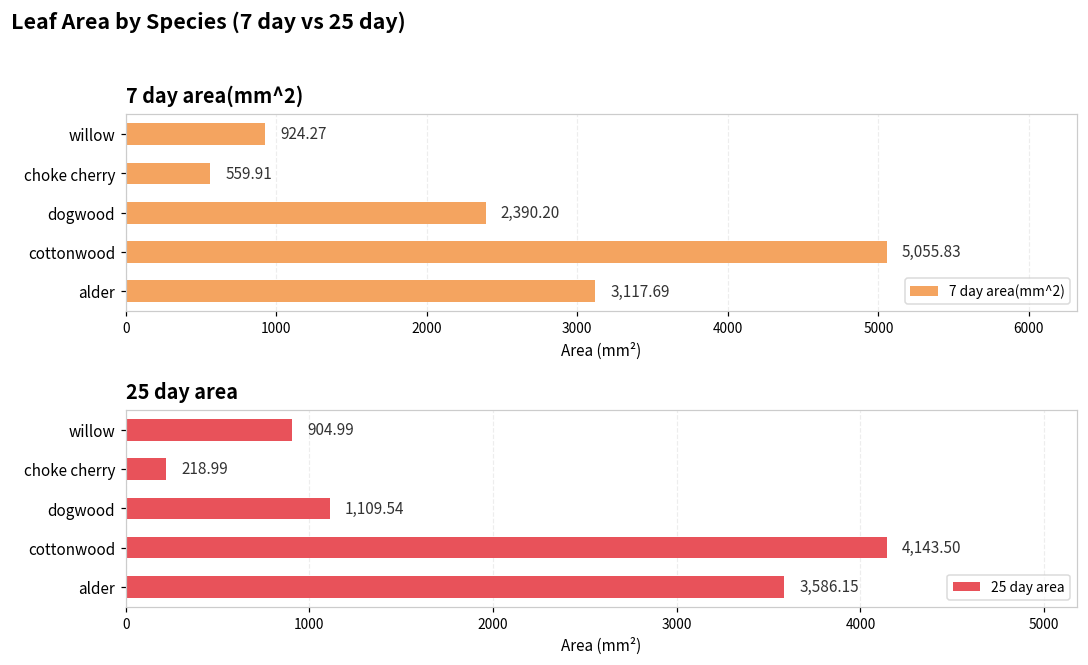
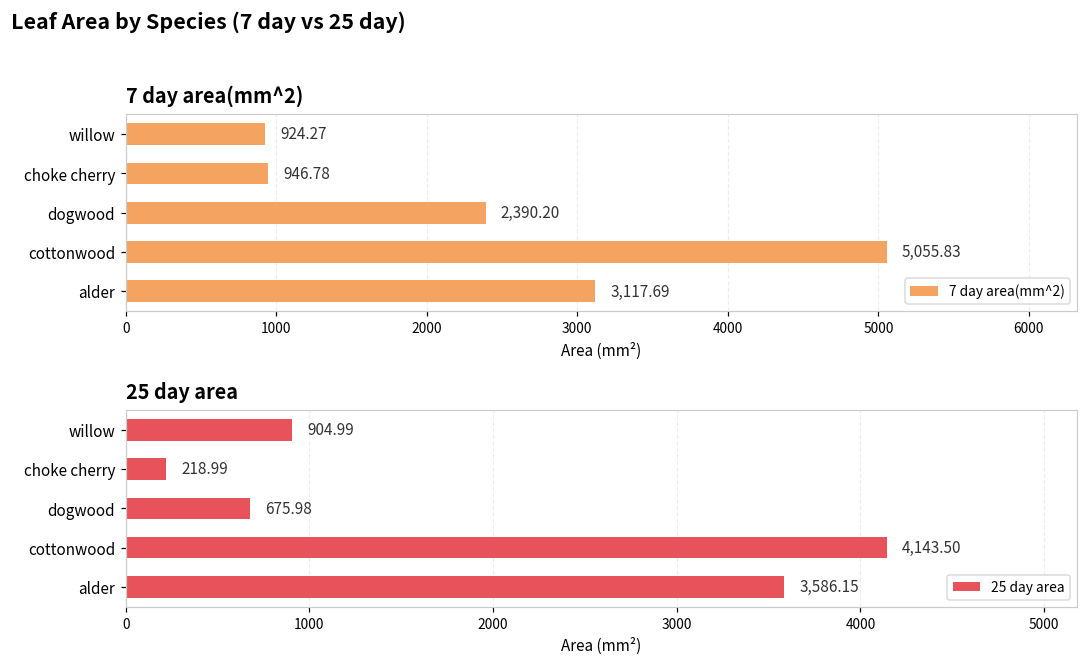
  {
    "7 day area(mm^2)": {
      "willow": "924.27",
-     "choke cherry": "559.91",
+     "choke cherry": "946.78",
      "dogwood": "2,390.20",
      "cottonwood": "5,055.83",
      "alder": "3,117.69"
    },
    "25 day area": {
      "willow": "904.99",
      "choke cherry": "218.99",
-     "dogwood": "1,109.54",
+     "dogwood": "675.98",
      "cottonwood": "4,143.50",
      "alder": "3,586.15"
    }
  }
